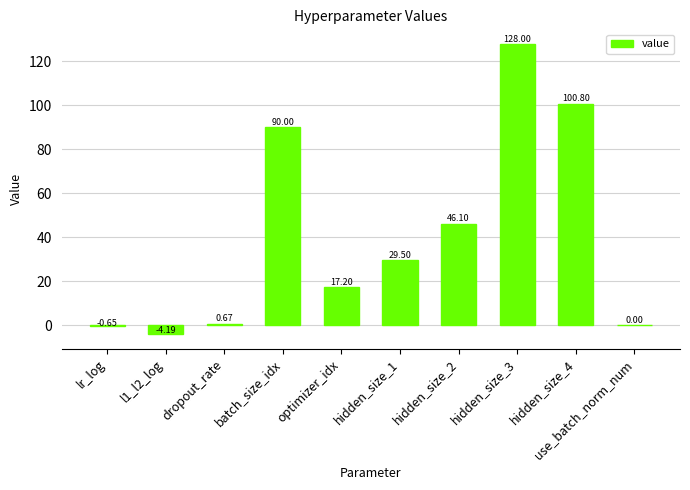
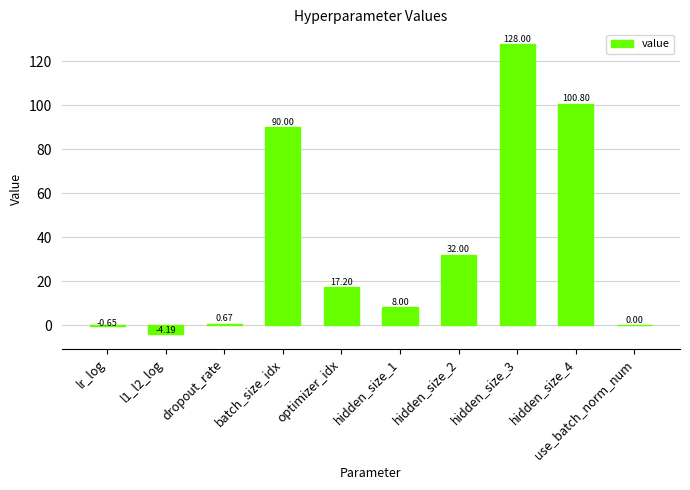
  {
    "lr_log": -0.65,
    "l1_l2_log": -4.19,
    "dropout_rate": 0.67,
    "batch_size_idx": 90.00,
    "optimizer_idx": 17.20,
-   "hidden_size_1": 29.50,
-   "hidden_size_2": 46.10,
+   "hidden_size_1": 8.00,
+   "hidden_size_2": 32.00,
    "hidden_size_3": 128.00,
    "hidden_size_4": 100.80,
    "use_batch_norm_num": 0.00
  }
